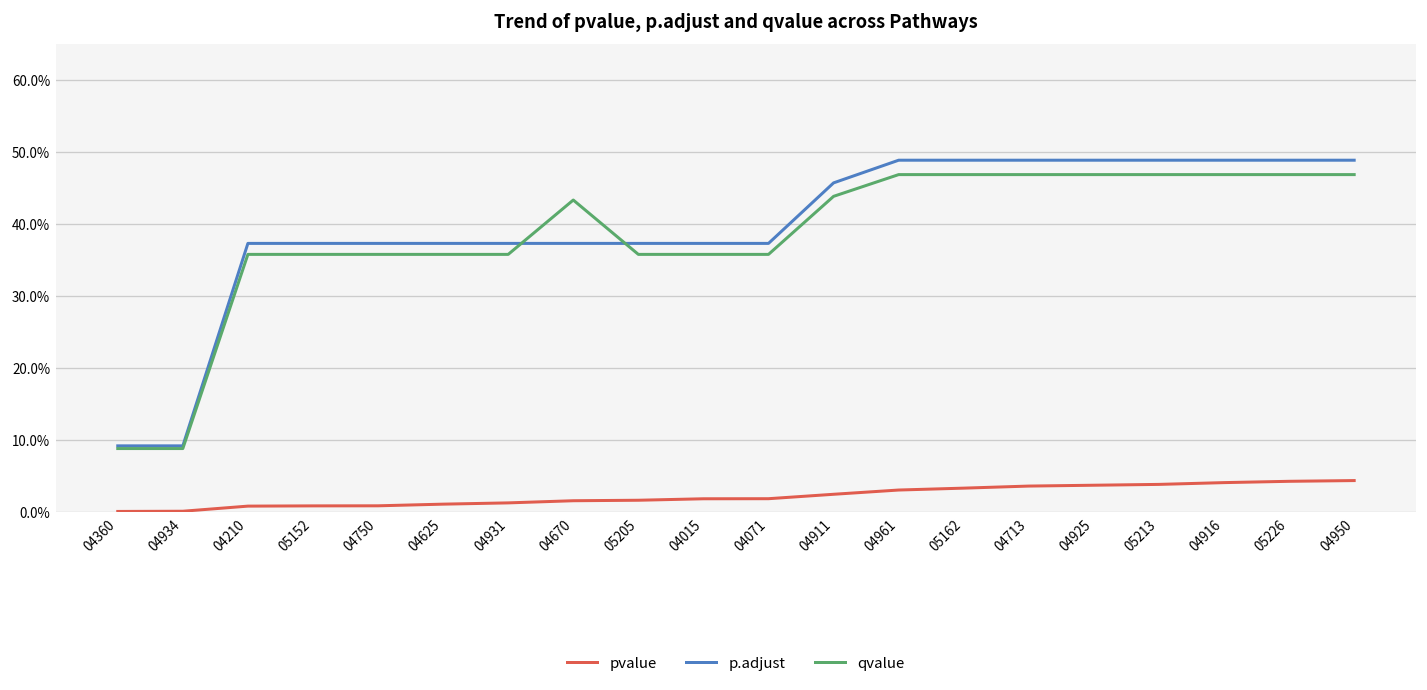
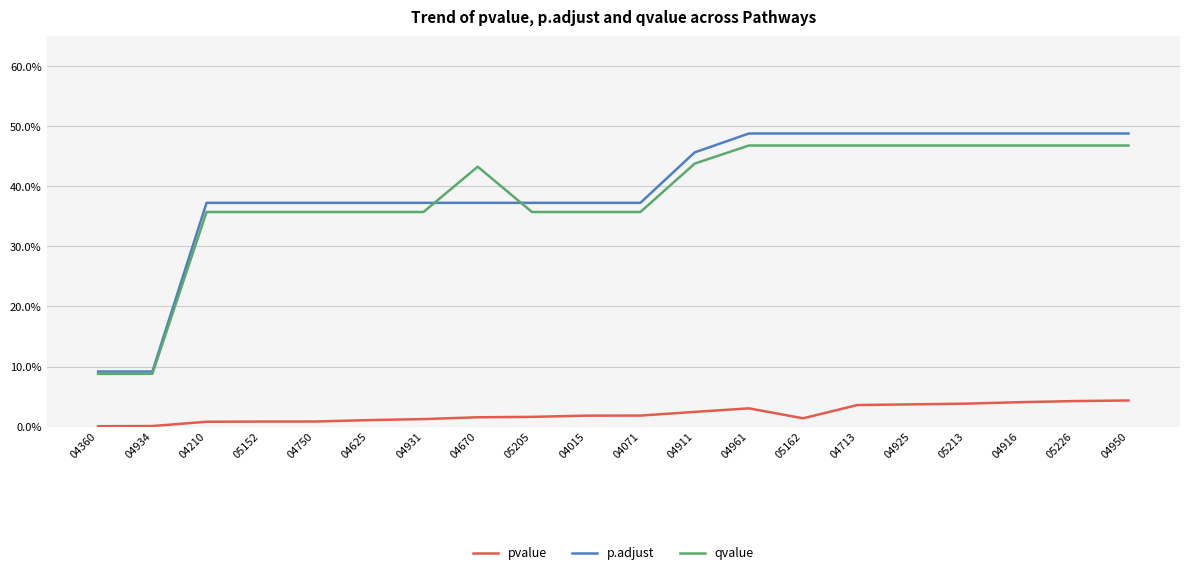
  {
    "pvalue": {
      "04360": "0%",
      "04934": "0%",
      "04210": "1%",
      "05152": "1%",
      "04750": "1%",
      "04625": "1%",
      "04931": "1%",
      "04670": "2%",
      "05205": "2%",
      "04015": "2%",
      "04071": "2%",
      "04911": "2%",
      "04961": "3%",
-     "05162": "3%",
+     "05162": "1%",
      "04713": "4%",
      "04925": "4%",
      "05213": "4%",
      "04916": "4%",
      "05226": "4%",
      "04950": "4%"
    },
    "p.adjust": {
      "04210": "37%",
      "05152": "37%",
      "04750": "37%",
      "04625": "37%",
      "04931": "37%",
      "04670": "37%",
      "05205": "37%",
      "04015": "37%",
      "04071": "37%",
      "04911": "46%",
      "04961": "49%",
      "05162": "49%",
      "04713": "49%",
      "04925": "49%",
      "05213": "49%",
      "04916": "49%",
      "05226": "49%",
      "04950": "49%"
    },
    "qvalue": {
      "04210": "36%",
      "05152": "36%",
      "04750": "36%",
      "04625": "36%",
      "04931": "36%",
      "04670": "43%",
      "05205": "36%",
      "04015": "36%",
      "04071": "36%",
      "04911": "44%",
      "04961": "47%",
      "05162": "47%",
      "04713": "47%",
      "04925": "47%",
      "05213": "47%",
      "04916": "47%",
      "05226": "47%",
      "04950": "47%"
    }
  }
